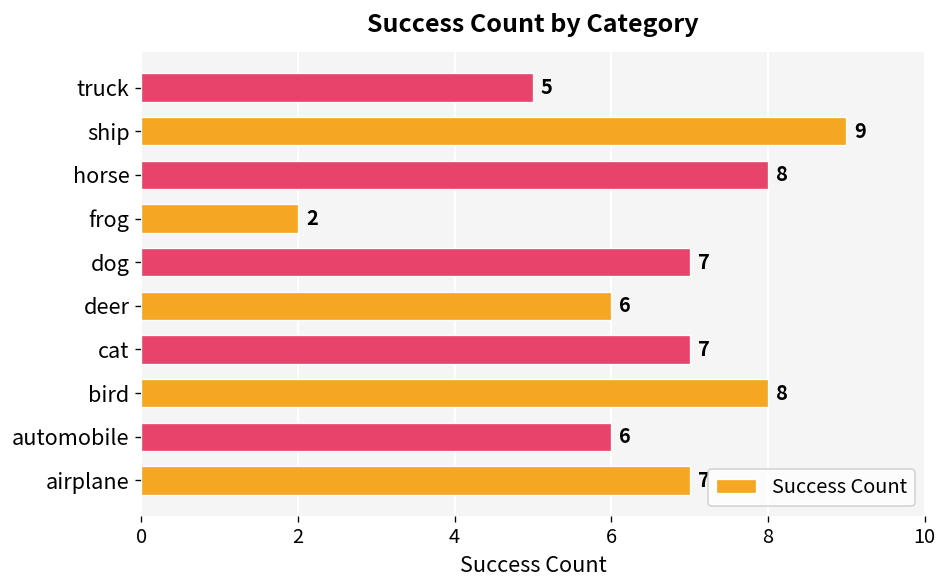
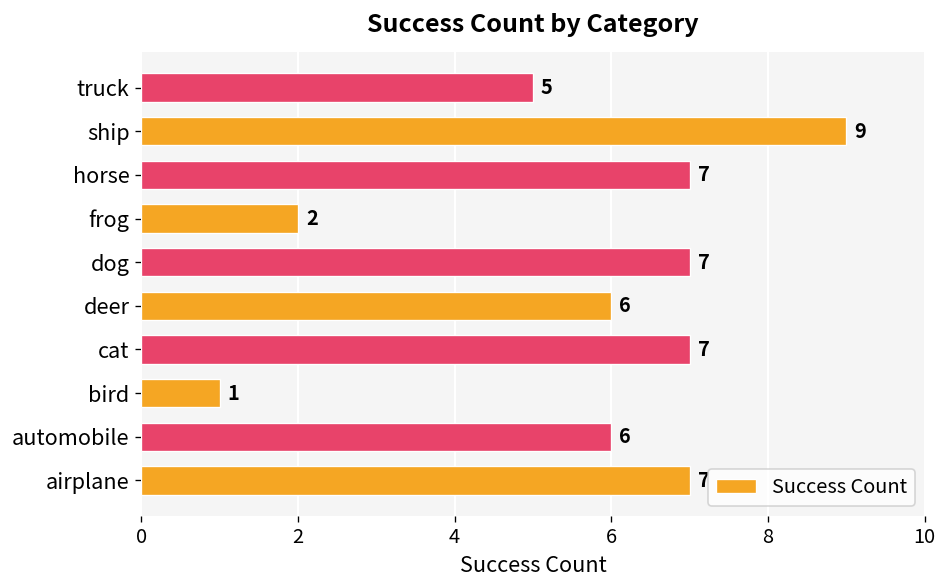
  {
    "truck": 5,
    "ship": 9,
-   "horse": 8,
+   "horse": 7,
    "frog": 2,
    "dog": 7,
    "deer": 6,
    "cat": 7,
-   "bird": 8,
+   "bird": 1,
    "automobile": 6
  }
